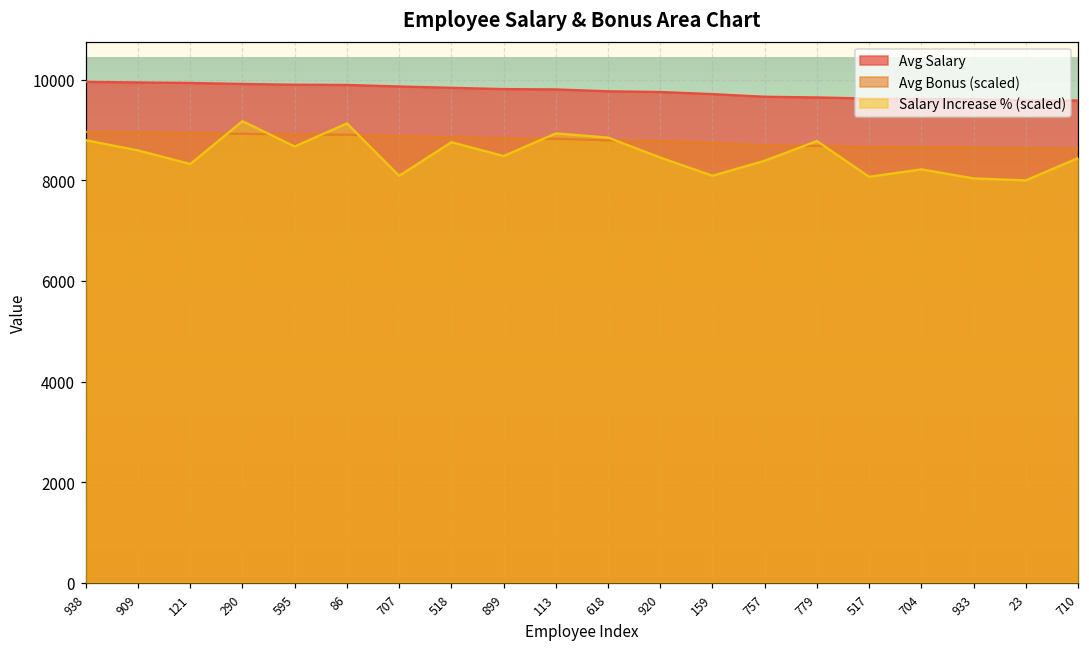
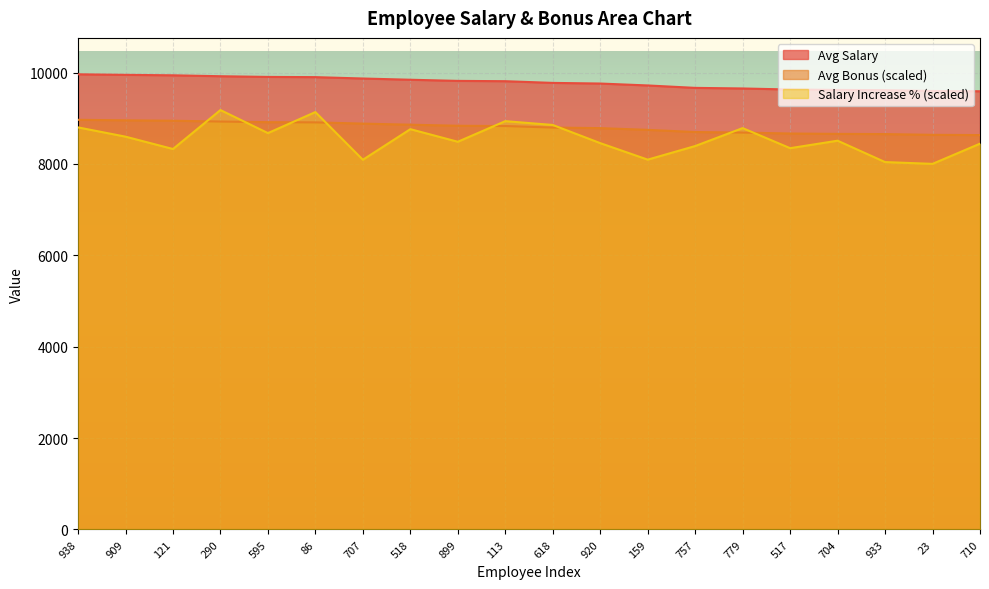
  {
    "Salary Increase % (scaled)": {
      "938": 8800,
      "909": 8600,
      "121": 8300,
      "290": 9200,
      "595": 8700,
      "86": 9100,
      "707": 8100,
      "518": 8800,
      "899": 8500,
      "113": 8900,
      "618": 8900,
      "920": 8500,
      "159": 8100,
      "757": 8400,
      "779": 8800,
-     "517": 8100,
-     "704": 8200,
+     "517": 8300,
+     "704": 8500,
      "933": 8000,
      "23": 8000,
      "710": 8400
    }
  }
